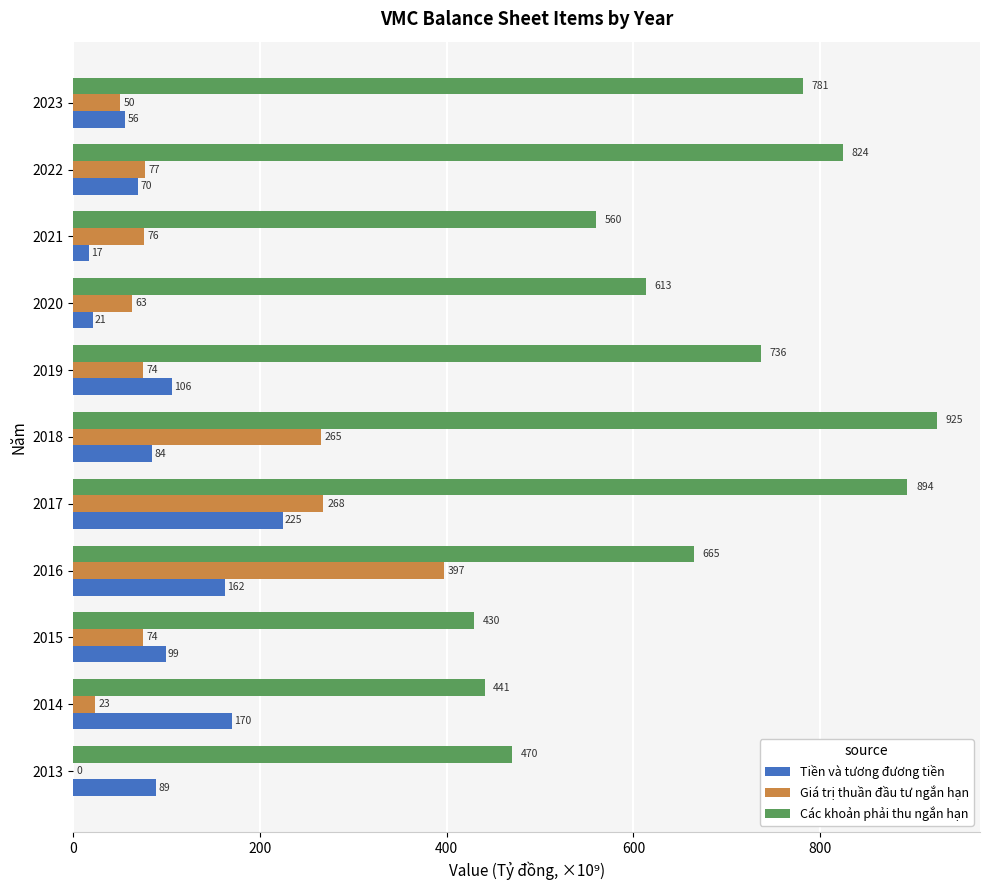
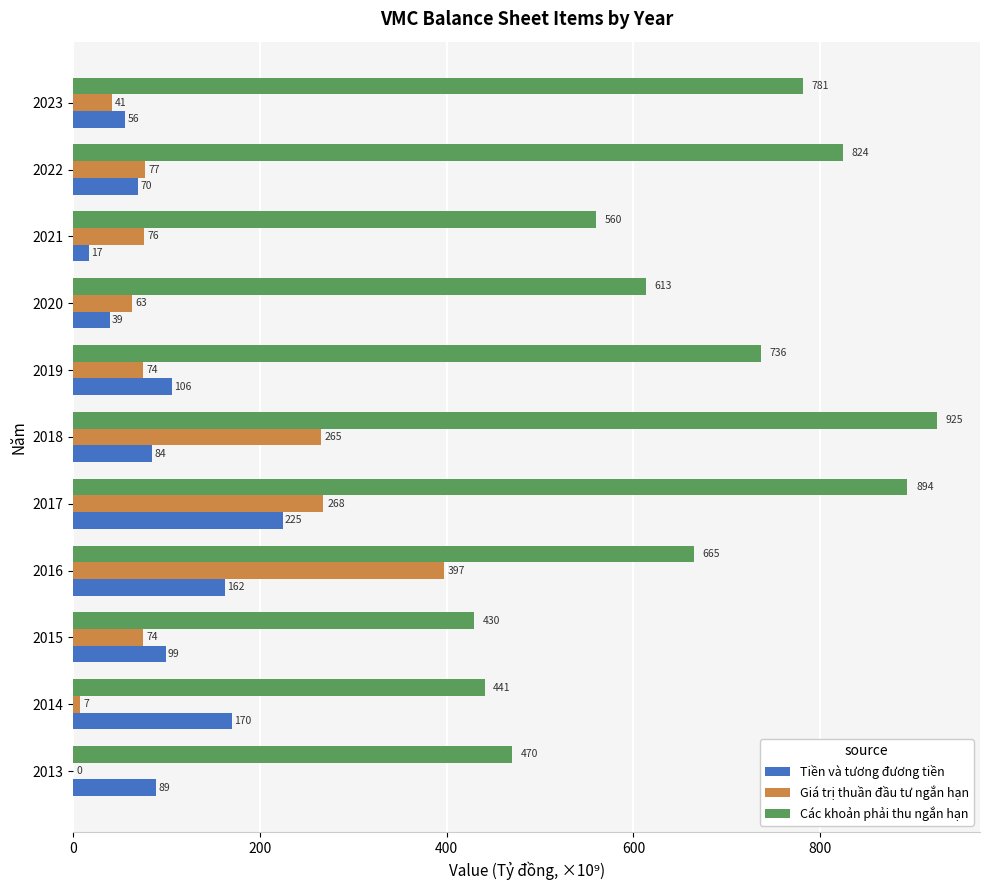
  {
    "Tiền và tương đương tiền": {
      "2023": 56,
      "2022": 70,
      "2021": 17,
-     "2020": 21,
+     "2020": 39,
      "2019": 106,
      "2018": 84,
      "2017": 225,
      "2016": 162,
      "2015": 99,
      "2014": 170,
      "2013": 89
    },
    "Giá trị thuần đầu tư ngắn hạn": {
-     "2023": 50,
+     "2023": 41,
      "2022": 77,
      "2021": 76,
      "2020": 63,
      "2019": 74,
      "2018": 265,
      "2017": 268,
      "2016": 397,
      "2015": 74,
-     "2014": 23,
+     "2014": 7,
      "2013": 0
    },
    "Các khoản phải thu ngắn hạn": {
      "2023": 781,
      "2022": 824,
      "2021": 560,
      "2020": 613,
      "2019": 736,
      "2018": 925,
      "2017": 894,
      "2016": 665,
      "2015": 430,
      "2014": 441,
      "2013": 470
    }
  }
